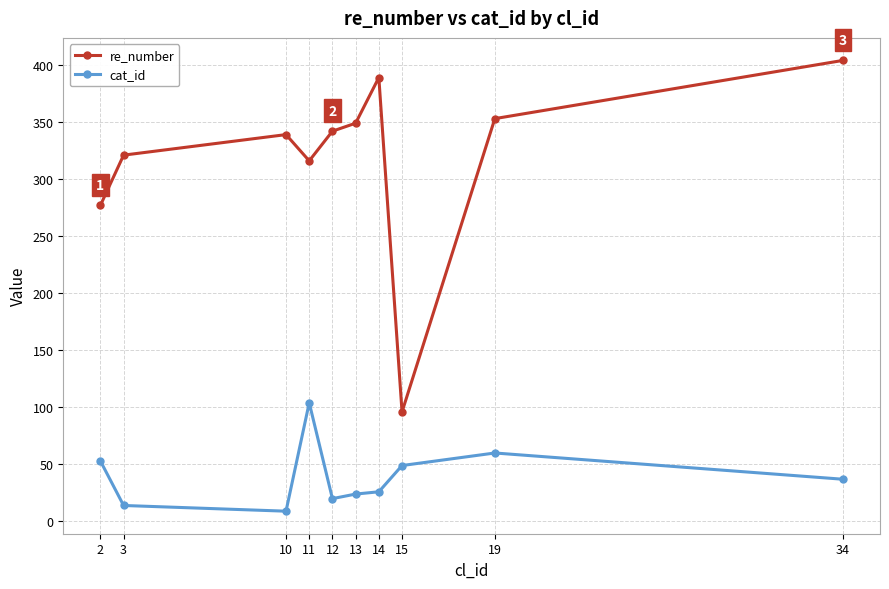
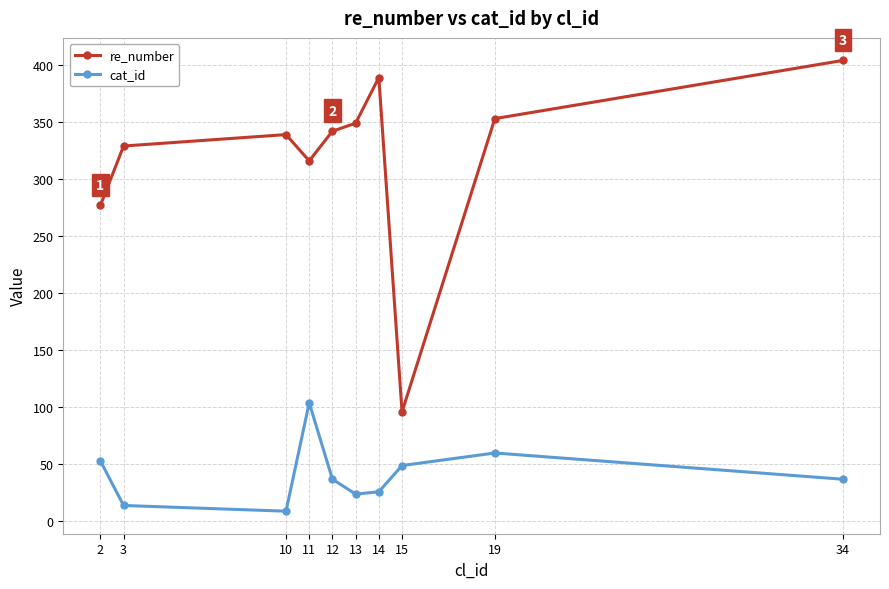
  {
    "re_number": {
-     "3": 321,
+     "3": 329,
      "10": 339,
      "11": 316,
      "13": 349,
      "14": 389,
      "15": 96,
      "19": 353
    },
    "cat_id": {
      "2": 53,
      "3": 14,
      "10": 9,
      "11": 104,
-     "12": 20,
+     "12": 37,
      "13": 24,
      "14": 26,
      "15": 49,
      "19": 60,
      "34": 37
    }
  }
